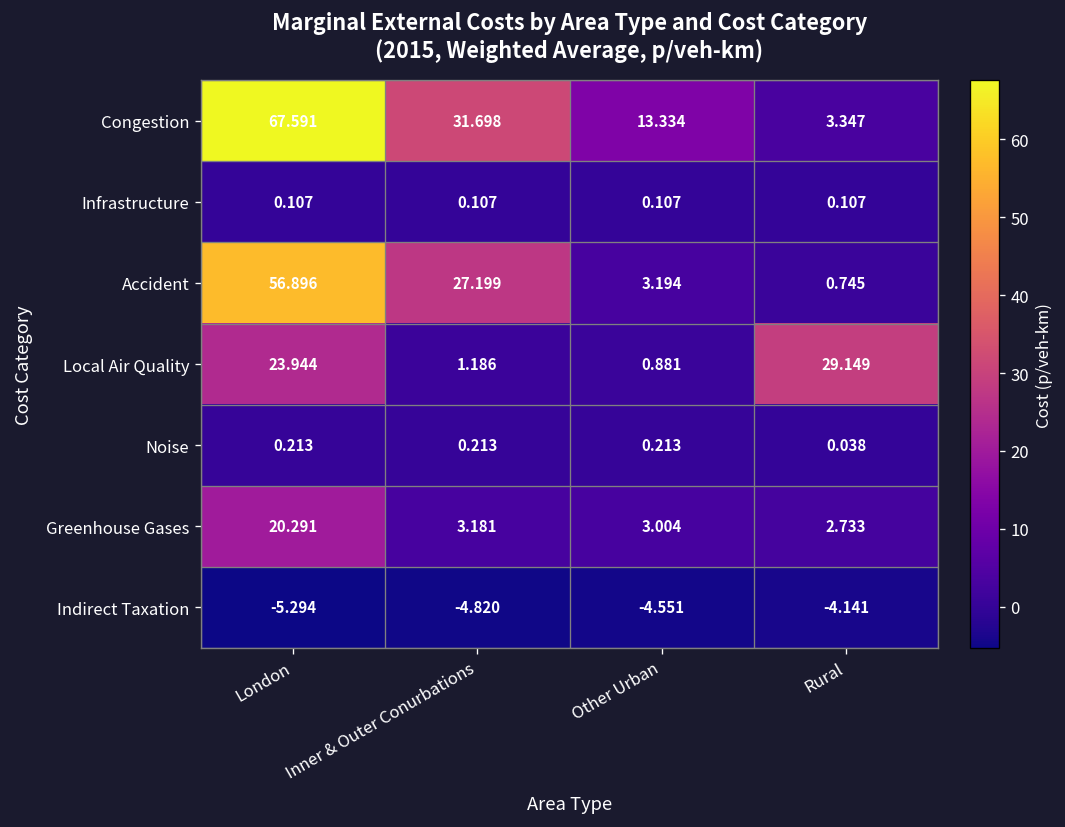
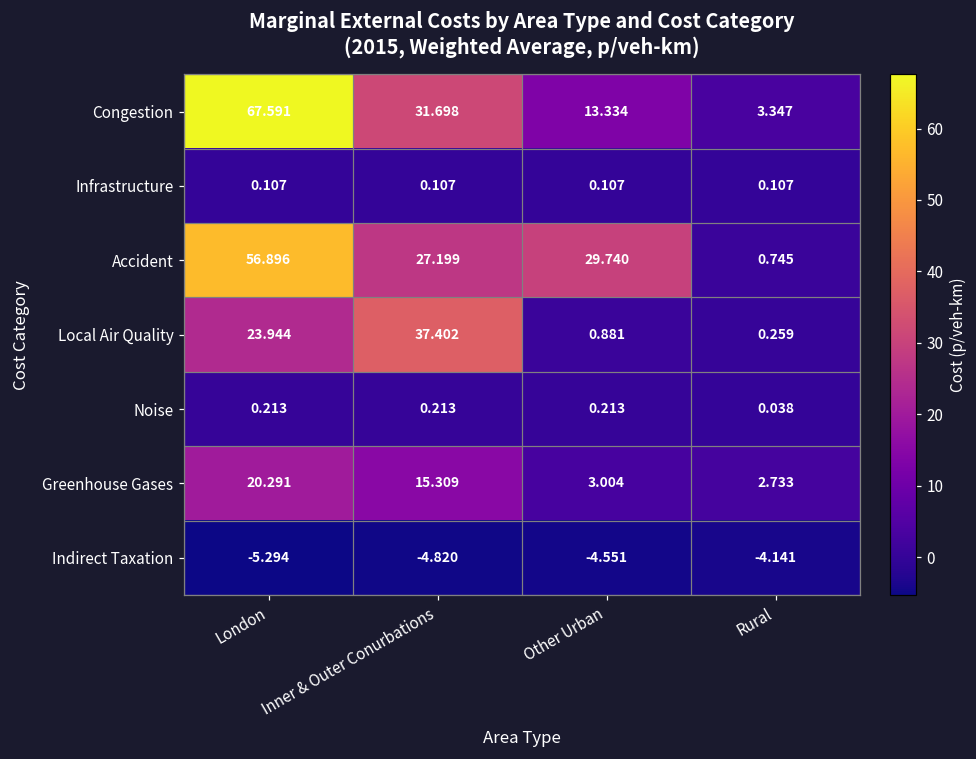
  {
    "Congestion": {
      "London": 67.591,
      "Inner & Outer Conurbations": 31.698,
      "Other Urban": 13.334,
      "Rural": 3.347
    },
    "Infrastructure": {
      "London": 0.107,
      "Inner & Outer Conurbations": 0.107,
      "Other Urban": 0.107,
      "Rural": 0.107
    },
    "Accident": {
      "London": 56.896,
      "Inner & Outer Conurbations": 27.199,
-     "Other Urban": 3.194,
+     "Other Urban": 29.740,
      "Rural": 0.745
    },
    "Local Air Quality": {
      "London": 23.944,
-     "Inner & Outer Conurbations": 1.186,
+     "Inner & Outer Conurbations": 37.402,
      "Other Urban": 0.881,
-     "Rural": 29.149
+     "Rural": 0.259
    },
    "Noise": {
      "London": 0.213,
      "Inner & Outer Conurbations": 0.213,
      "Other Urban": 0.213,
      "Rural": 0.038
    },
    "Greenhouse Gases": {
      "London": 20.291,
-     "Inner & Outer Conurbations": 3.181,
+     "Inner & Outer Conurbations": 15.309,
      "Other Urban": 3.004,
      "Rural": 2.733
    },
    "Indirect Taxation": {
      "London": -5.294,
      "Inner & Outer Conurbations": -4.820,
      "Other Urban": -4.551,
      "Rural": -4.141
    }
  }
